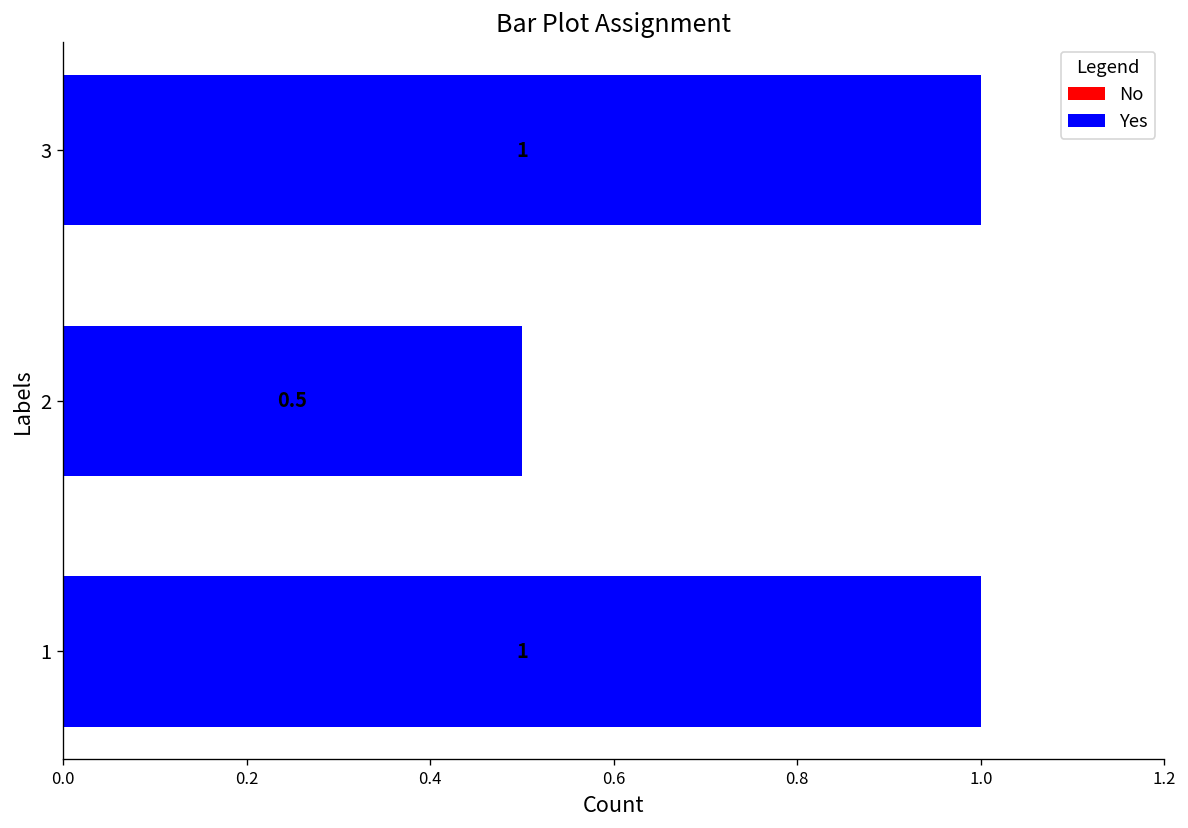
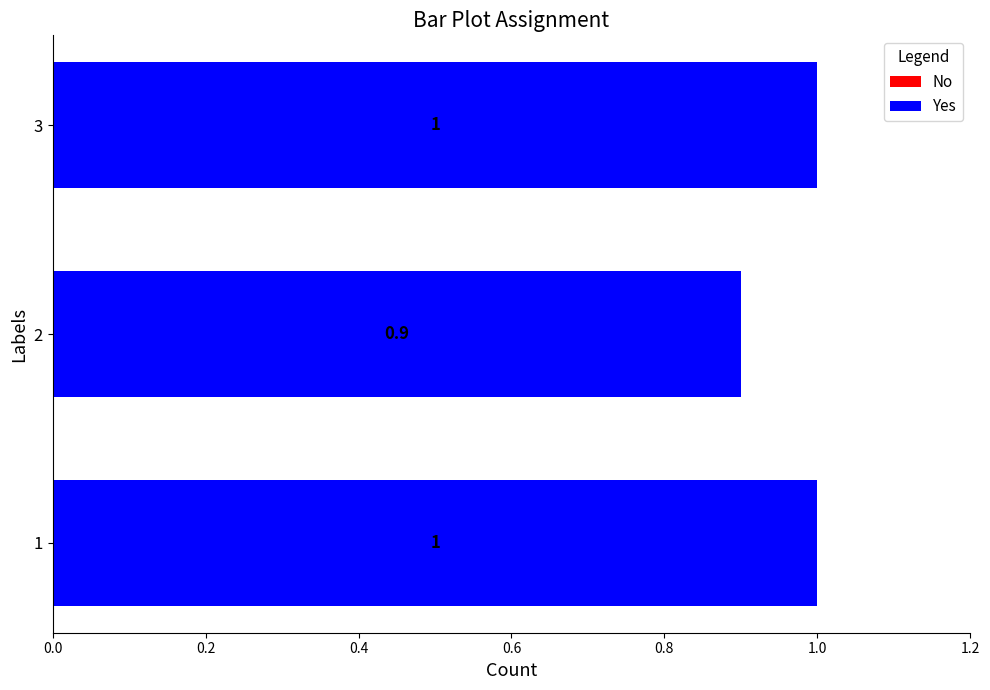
  {
    "No": {
      "3": 0.00,
      "2": 0.00,
      "1": 0.00
    },
    "Yes": {
      "3": 1,
-     "2": 0.5,
+     "2": 0.9,
      "1": 1
    }
  }
